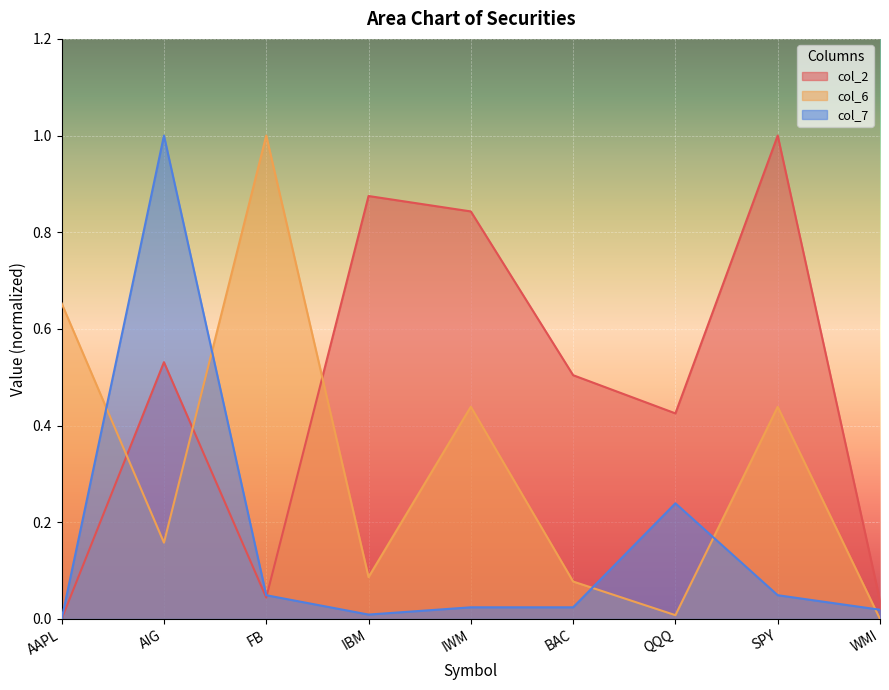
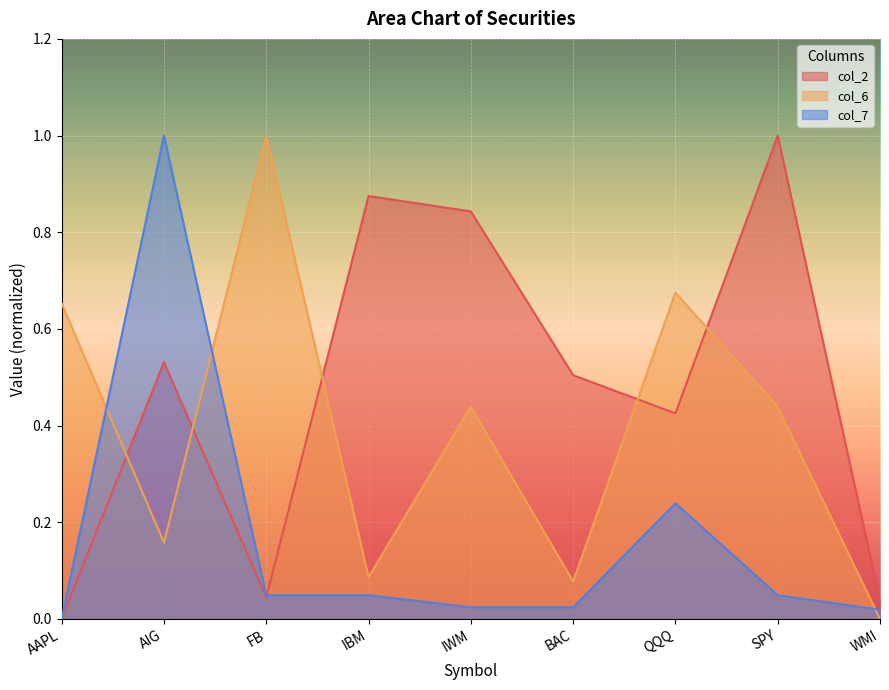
  {
    "col_2": {
      "AIG": 0.53,
      "IBM": 0.87,
      "IWM": 0.84,
      "BAC": 0.50,
      "QQQ": 0.43,
      "SPY": 1.00,
      "WMI": 0.04
    },
    "col_6": {
      "AAPL": 0.65,
      "AIG": 0.16,
      "FB": 1.00,
      "IBM": 0.09,
      "IWM": 0.44,
      "BAC": 0.08,
-     "QQQ": 0.01,
+     "QQQ": 0.68,
      "SPY": 0.44,
      "WMI": 0.00
    },
    "col_7": {
      "AIG": 1.00,
-     "IBM": 0.01,
+     "IBM": 0.05,
      "IWM": 0.02,
      "BAC": 0.02,
      "QQQ": 0.24,
      "SPY": 0.05,
      "WMI": 0.02
    }
  }
